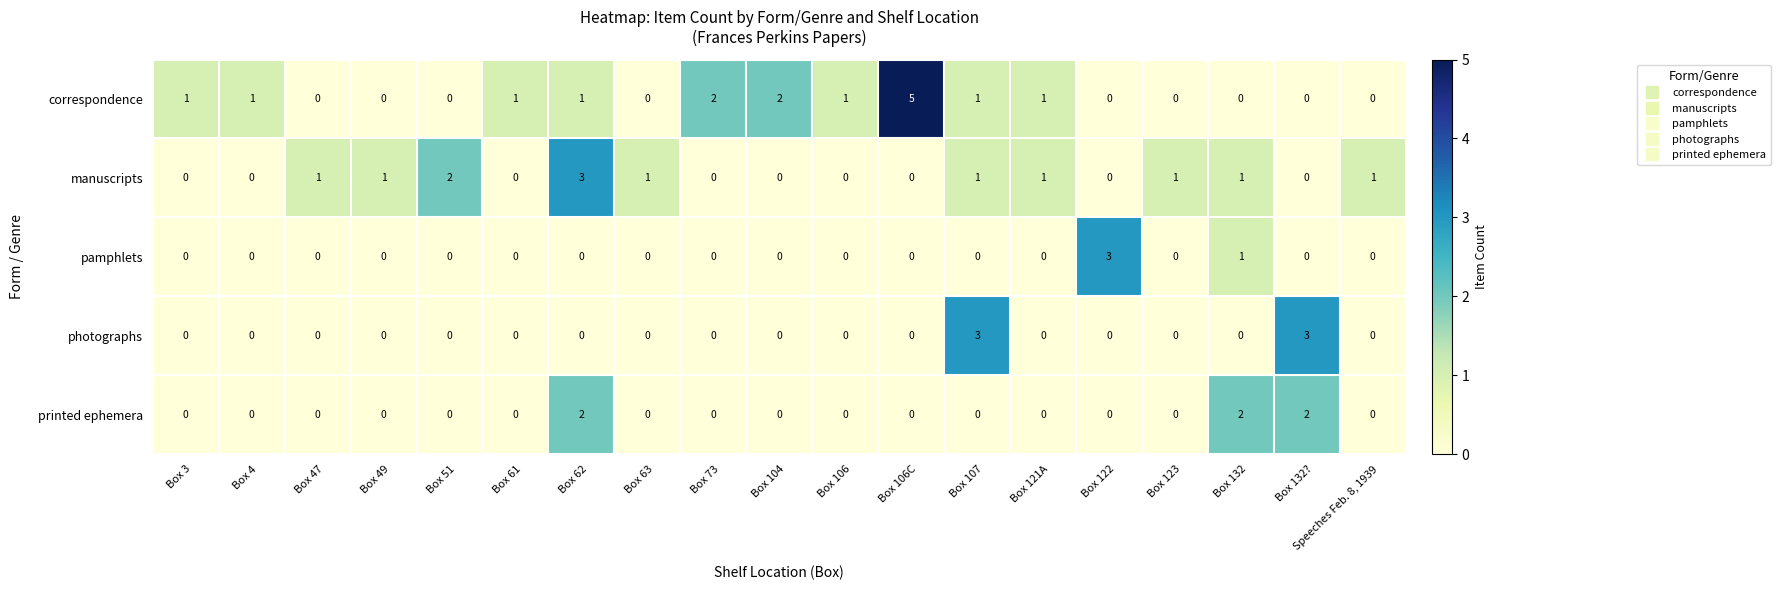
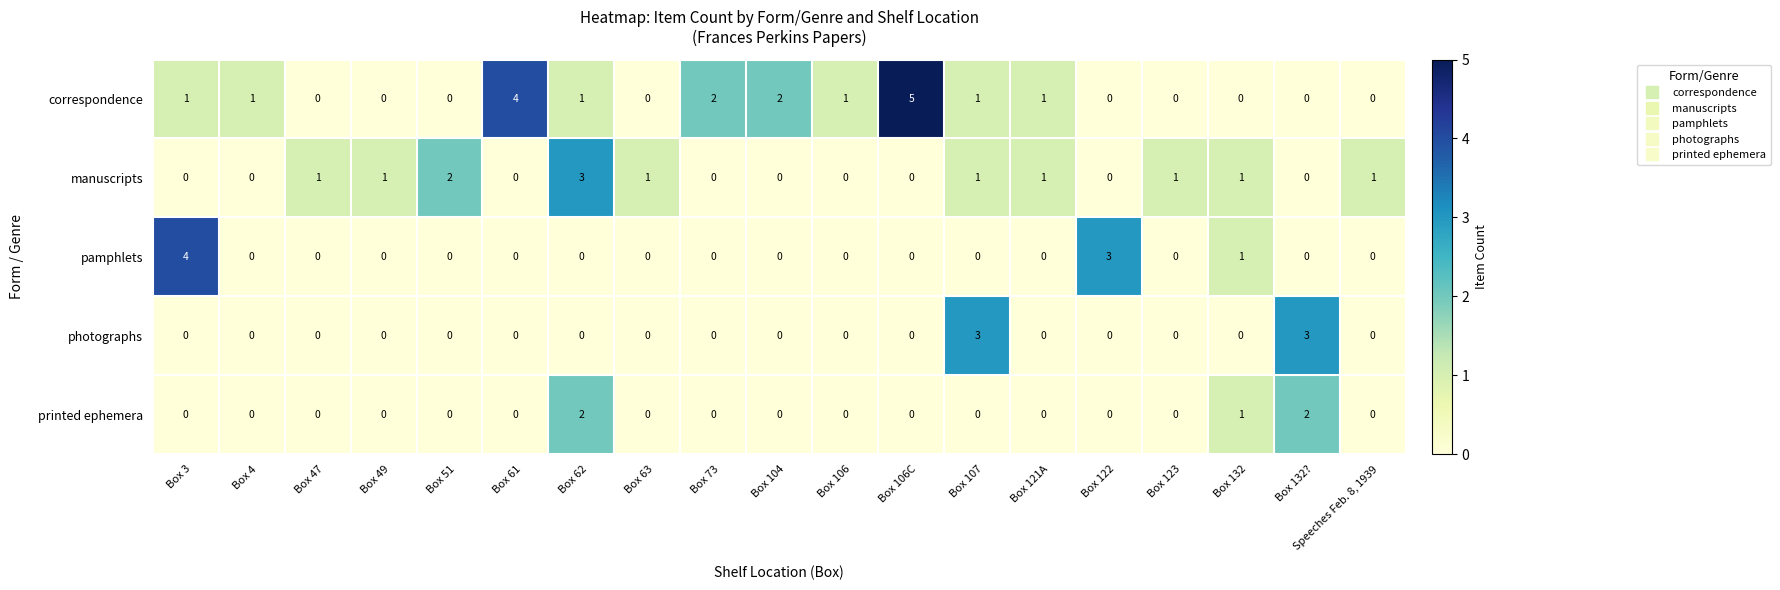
  {
    "correspondence": {
      "Box 3": 1,
      "Box 4": 1,
      "Box 47": 0,
      "Box 49": 0,
      "Box 51": 0,
-     "Box 61": 1,
+     "Box 61": 4,
      "Box 62": 1,
      "Box 63": 0,
      "Box 73": 2,
      "Box 104": 2,
      "Box 106": 1,
      "Box 106C": 5,
      "Box 107": 1,
      "Box 121A": 1,
      "Box 122": 0,
      "Box 123": 0,
      "Box 132": 0,
      "Box 132?": 0,
      "Speeches Feb. 8, 1939": 0
    },
    "manuscripts": {
      "Box 3": 0,
      "Box 4": 0,
      "Box 47": 1,
      "Box 49": 1,
      "Box 51": 2,
      "Box 61": 0,
      "Box 62": 3,
      "Box 63": 1,
      "Box 73": 0,
      "Box 104": 0,
      "Box 106": 0,
      "Box 106C": 0,
      "Box 107": 1,
      "Box 121A": 1,
      "Box 122": 0,
      "Box 123": 1,
      "Box 132": 1,
      "Box 132?": 0,
      "Speeches Feb. 8, 1939": 1
    },
    "pamphlets": {
-     "Box 3": 0,
+     "Box 3": 4,
      "Box 4": 0,
      "Box 47": 0,
      "Box 49": 0,
      "Box 51": 0,
      "Box 61": 0,
      "Box 62": 0,
      "Box 63": 0,
      "Box 73": 0,
      "Box 104": 0,
      "Box 106": 0,
      "Box 106C": 0,
      "Box 107": 0,
      "Box 121A": 0,
      "Box 122": 3,
      "Box 123": 0,
      "Box 132": 1,
      "Box 132?": 0,
      "Speeches Feb. 8, 1939": 0
    },
    "photographs": {
      "Box 3": 0,
      "Box 4": 0,
      "Box 47": 0,
      "Box 49": 0,
      "Box 51": 0,
      "Box 61": 0,
      "Box 62": 0,
      "Box 63": 0,
      "Box 73": 0,
      "Box 104": 0,
      "Box 106": 0,
      "Box 106C": 0,
      "Box 107": 3,
      "Box 121A": 0,
      "Box 122": 0,
      "Box 123": 0,
      "Box 132": 0,
      "Box 132?": 3,
      "Speeches Feb. 8, 1939": 0
    },
    "printed ephemera": {
      "Box 3": 0,
      "Box 4": 0,
      "Box 47": 0,
      "Box 49": 0,
      "Box 51": 0,
      "Box 61": 0,
      "Box 62": 2,
      "Box 63": 0,
      "Box 73": 0,
      "Box 104": 0,
      "Box 106": 0,
      "Box 106C": 0,
      "Box 107": 0,
      "Box 121A": 0,
      "Box 122": 0,
      "Box 123": 0,
-     "Box 132": 2,
+     "Box 132": 1,
      "Box 132?": 2,
      "Speeches Feb. 8, 1939": 0
    }
  }
